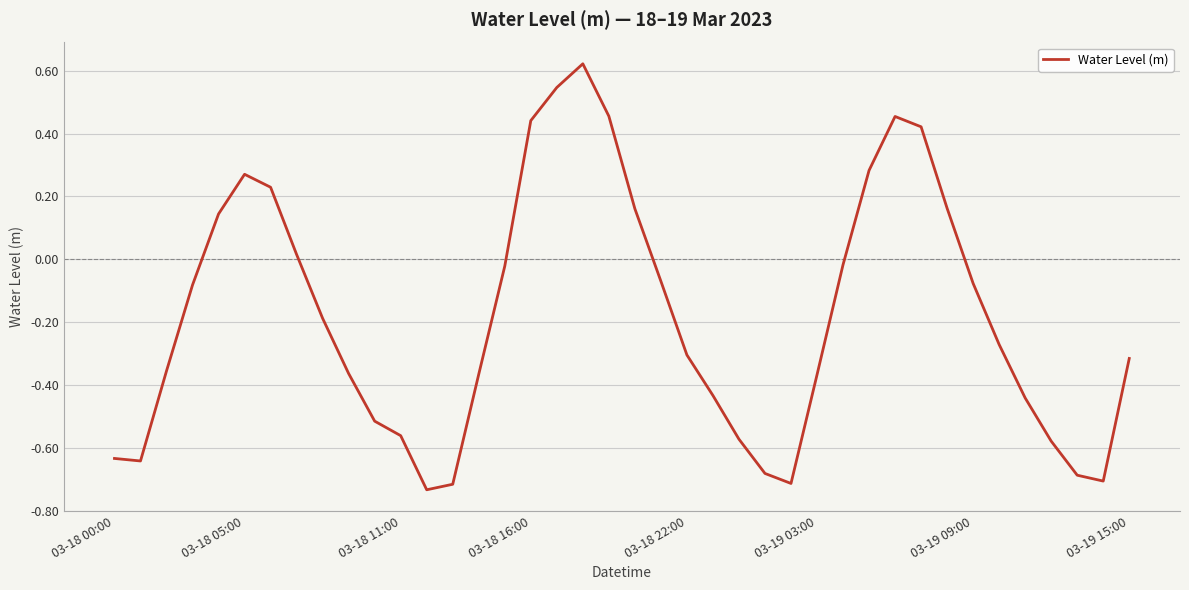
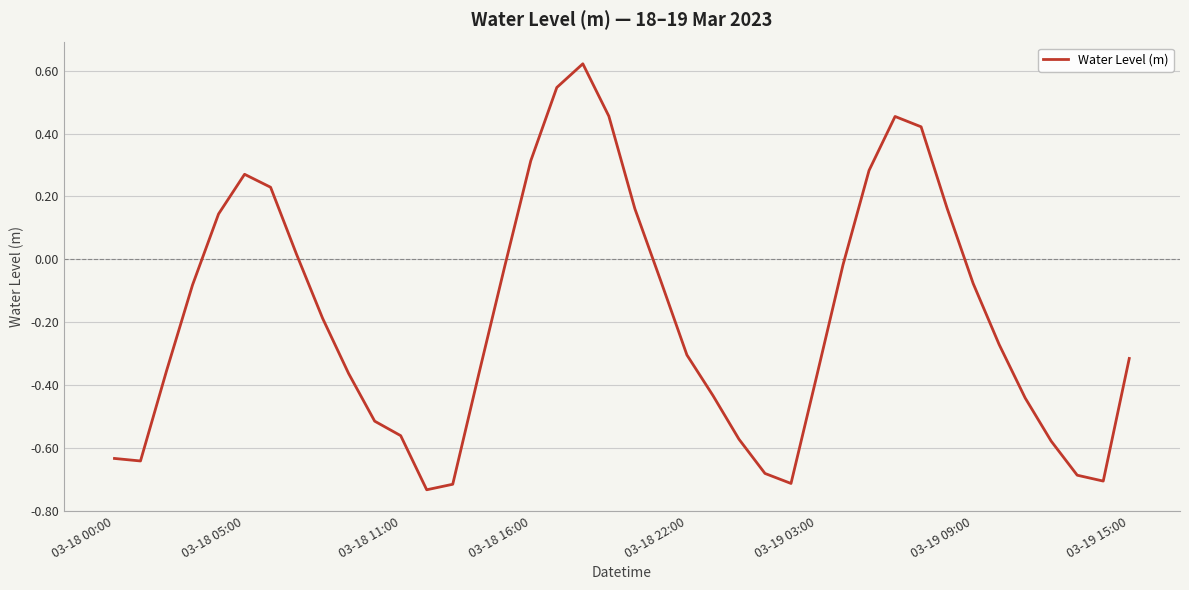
  {
    "03-18 00:00": -0.63,
    "03-18 05:00": 0.27,
    "03-18 11:00": -0.56,
-   "03-18 16:00": 0.44,
+   "03-18 16:00": 0.31,
    "03-18 22:00": -0.30,
    "03-19 03:00": -0.37,
    "03-19 09:00": -0.08,
    "03-19 15:00": -0.32
  }
